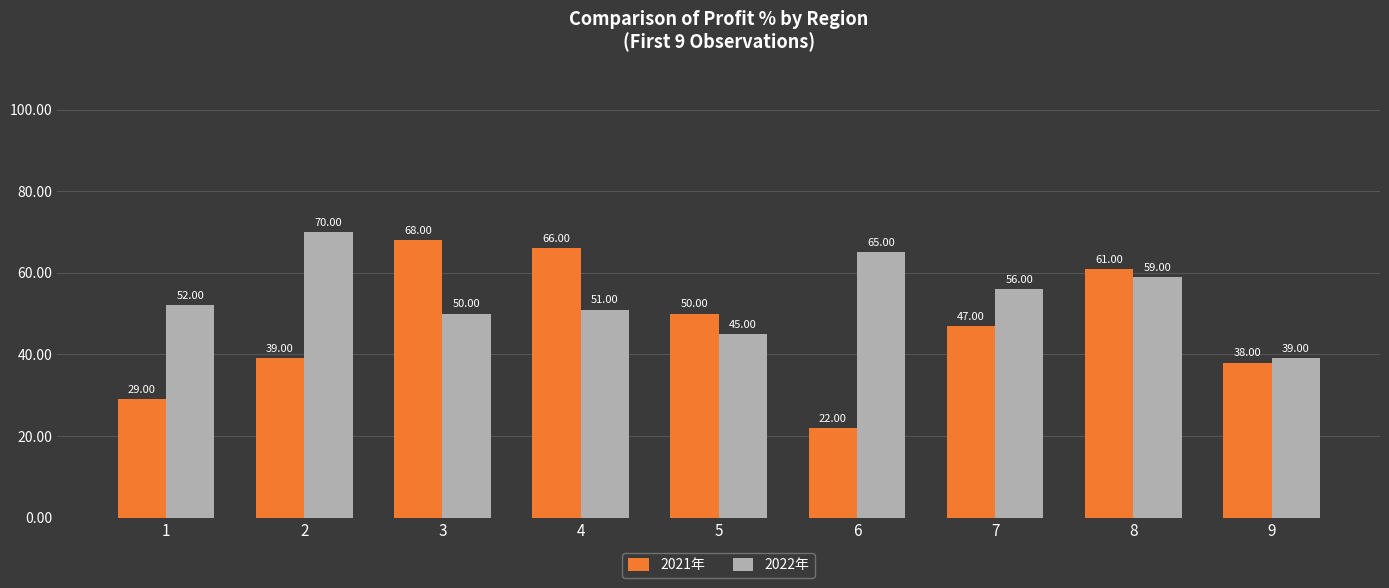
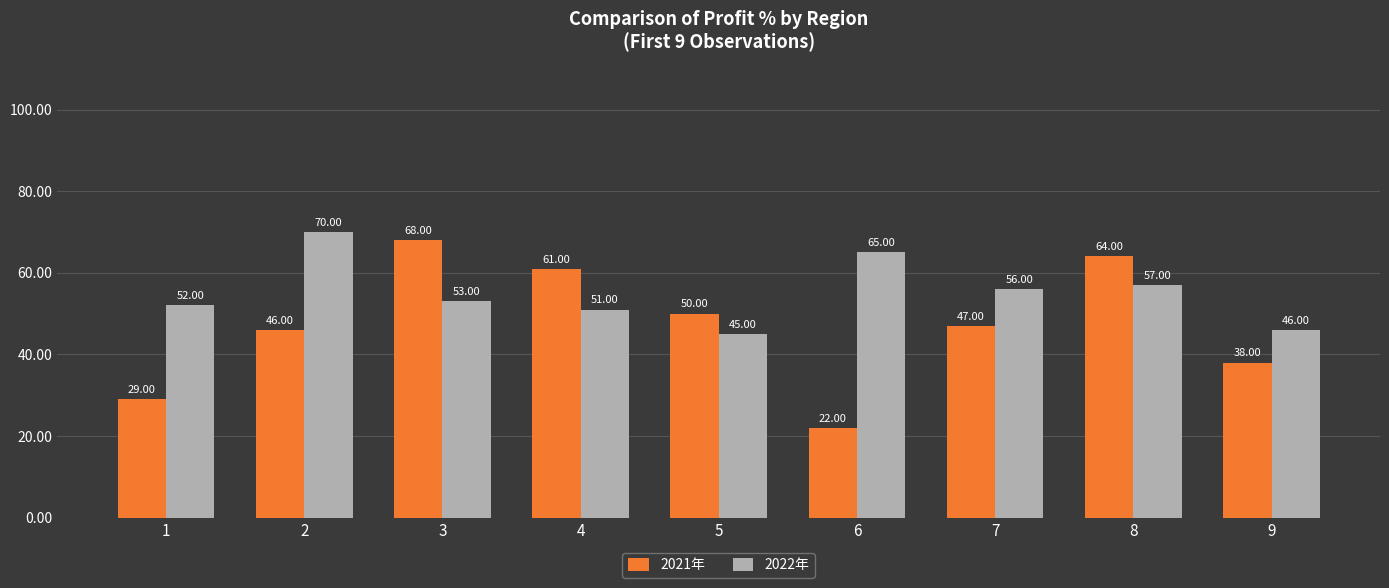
  {
    "2021年": {
      "1": 29.00,
-     "2": 39.00,
+     "2": 46.00,
      "3": 68.00,
-     "4": 66.00,
+     "4": 61.00,
      "5": 50.00,
      "6": 22.00,
      "7": 47.00,
-     "8": 61.00,
+     "8": 64.00,
      "9": 38.00
    },
    "2022年": {
      "1": 52.00,
      "2": 70.00,
-     "3": 50.00,
+     "3": 53.00,
      "4": 51.00,
      "5": 45.00,
      "6": 65.00,
      "7": 56.00,
-     "8": 59.00,
-     "9": 39.00
+     "8": 57.00,
+     "9": 46.00
    }
  }
